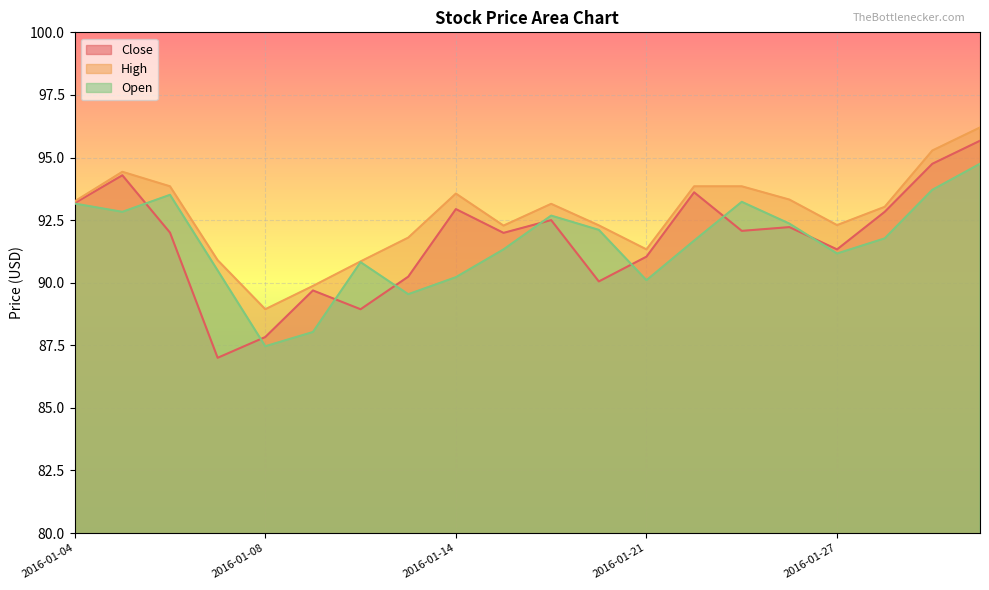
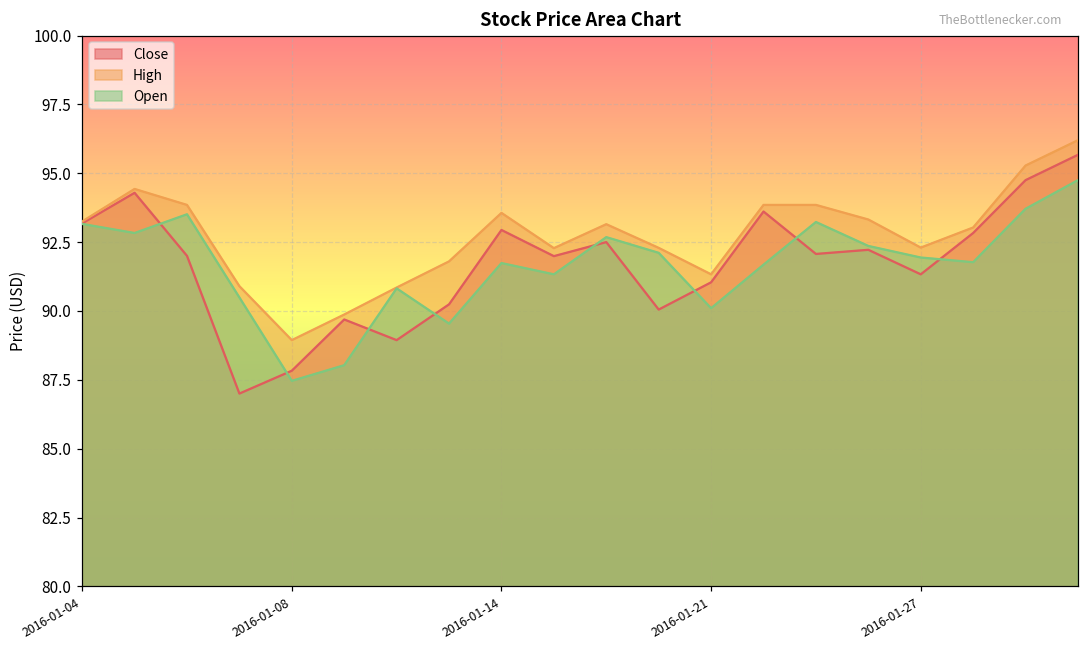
  {
    "Open": {
      "2016-01-08": 87.5,
-     "2016-01-14": 90.2,
+     "2016-01-14": 91.7,
      "2016-01-21": 90.1,
-     "2016-01-27": 91.2
+     "2016-01-27": 91.9
    }
  }
